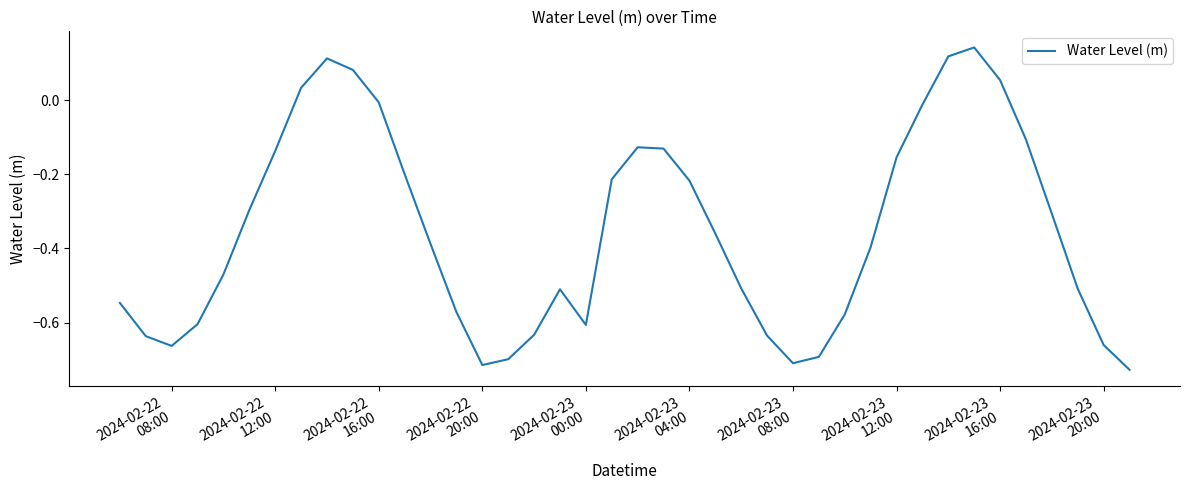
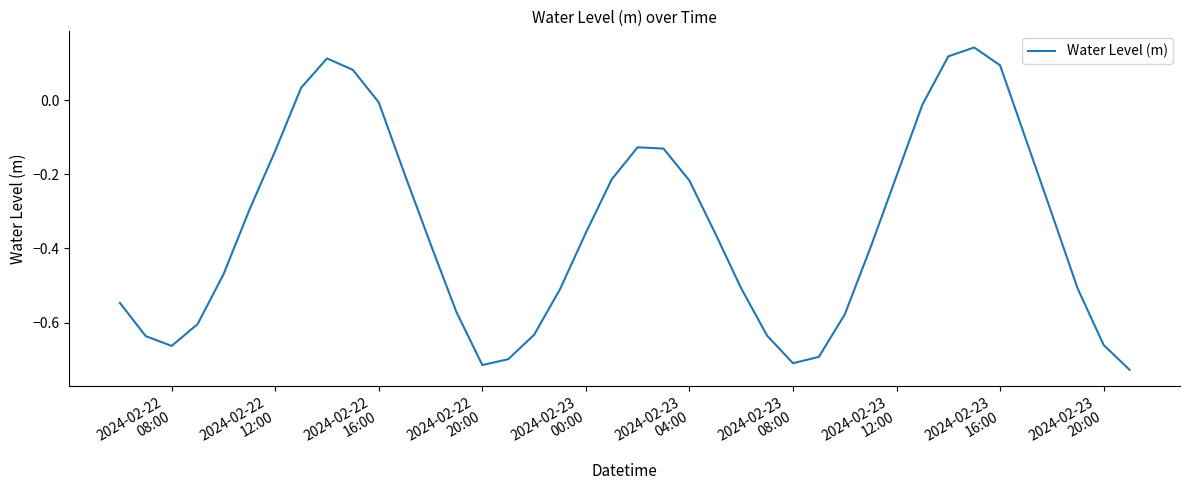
  {
    "2024-02-22 08:00": -0.66,
    "2024-02-22 12:00": -0.14,
    "2024-02-22 16:00": -0.01,
    "2024-02-22 20:00": -0.71,
-   "2024-02-23 00:00": -0.61,
+   "2024-02-23 00:00": -0.36,
    "2024-02-23 04:00": -0.22,
    "2024-02-23 08:00": -0.71,
-   "2024-02-23 12:00": -0.15,
-   "2024-02-23 16:00": 0.05,
+   "2024-02-23 12:00": -0.20,
+   "2024-02-23 16:00": 0.09,
    "2024-02-23 20:00": -0.66
  }
